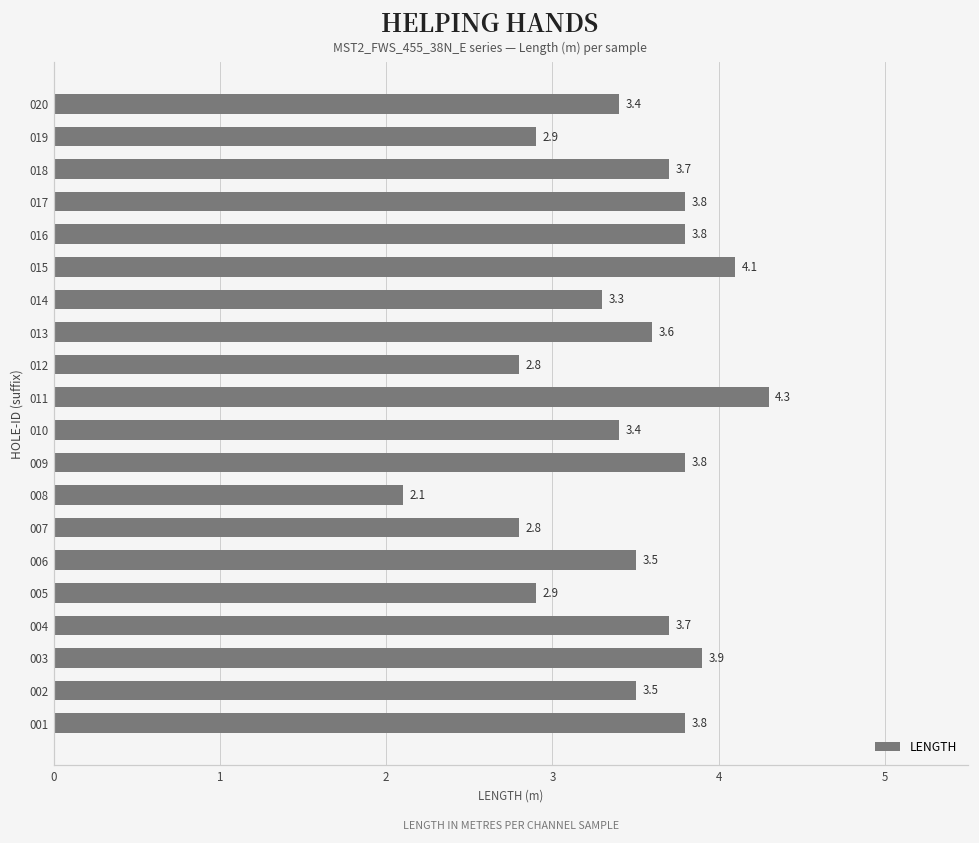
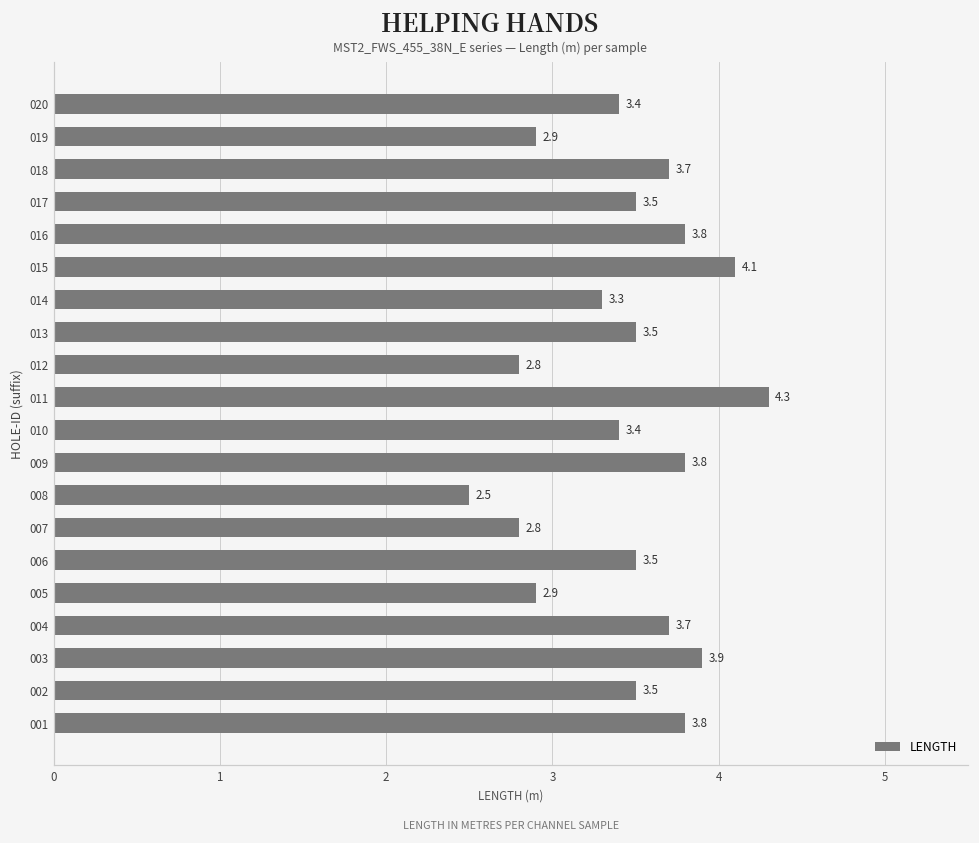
  {
    "020": 3.4,
    "019": 2.9,
    "018": 3.7,
-   "017": 3.8,
+   "017": 3.5,
    "016": 3.8,
    "015": 4.1,
    "014": 3.3,
-   "013": 3.6,
+   "013": 3.5,
    "012": 2.8,
    "011": 4.3,
    "010": 3.4,
    "009": 3.8,
-   "008": 2.1,
+   "008": 2.5,
    "007": 2.8,
    "006": 3.5,
    "005": 2.9,
    "004": 3.7,
    "003": 3.9,
    "002": 3.5,
    "001": 3.8
  }
